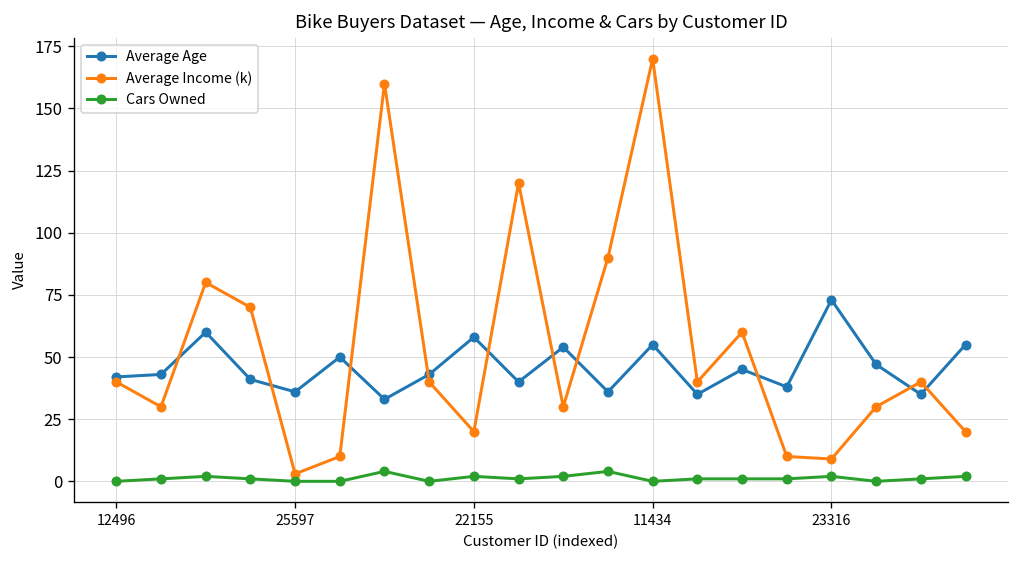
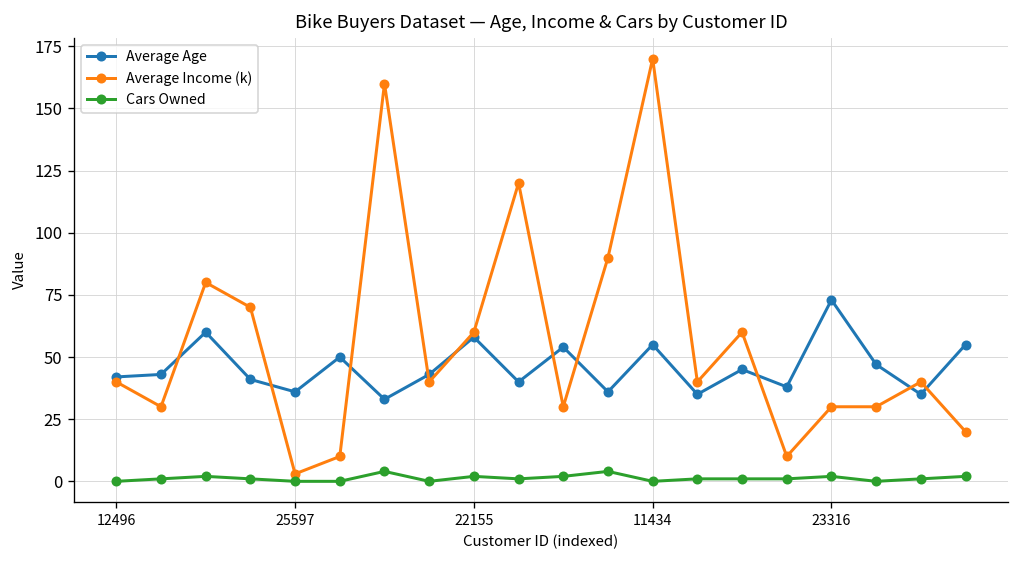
  {
    "Average Age": {
      "12496": 42,
      "25597": 36,
      "22155": 58,
      "11434": 55,
      "23316": 73
    },
    "Average Income (k)": {
      "12496": 40,
      "25597": 3,
-     "22155": 20,
+     "22155": 60,
      "11434": 170,
-     "23316": 9
+     "23316": 30
    },
    "Cars Owned": {
      "12496": 0,
      "25597": 0,
      "22155": 2,
      "11434": 0,
      "23316": 2
    }
  }
